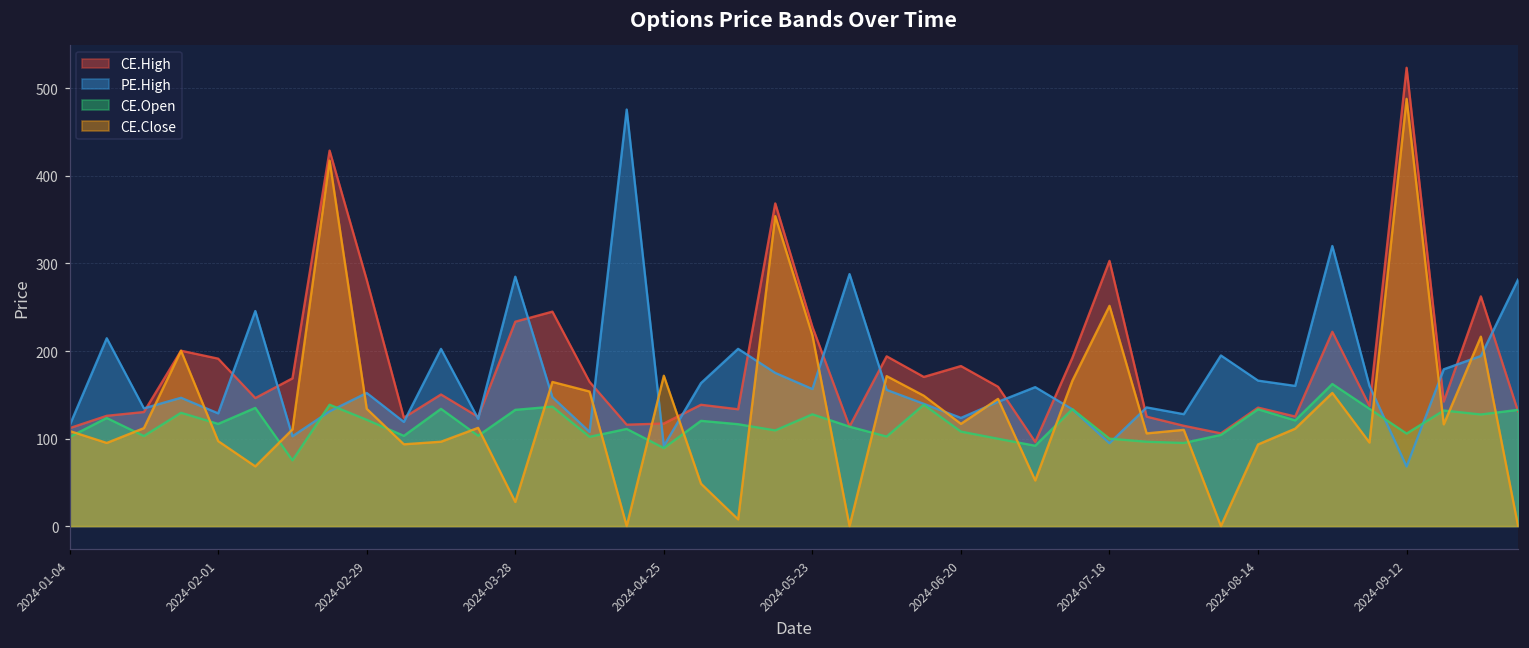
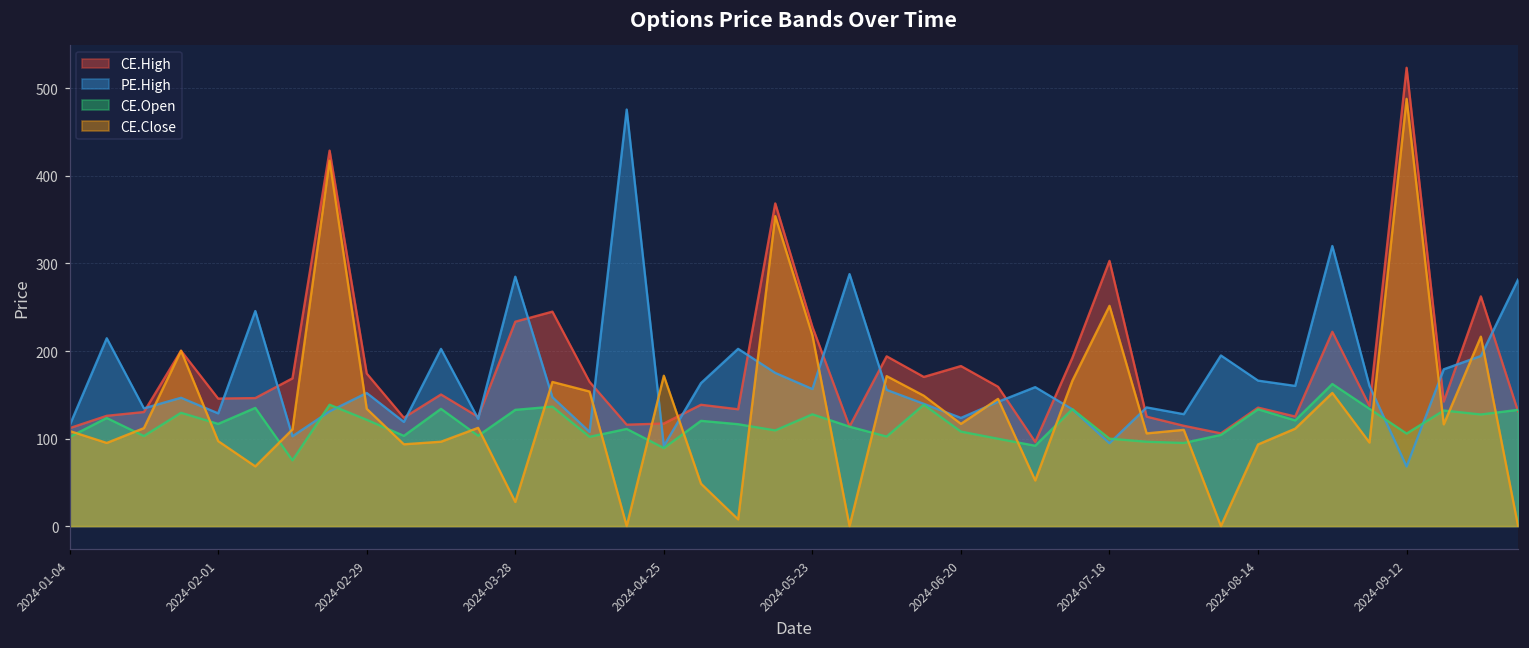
  {
    "CE.High": {
-     "2024-02-01": 190,
-     "2024-02-29": 280,
+     "2024-02-01": 150,
+     "2024-02-29": 170,
      "2024-03-28": 230,
      "2024-04-25": 120,
      "2024-05-23": 230,
      "2024-06-20": 180,
      "2024-07-18": 300,
      "2024-09-12": 520
    },
    "PE.High": {
      "2024-02-01": 130,
      "2024-02-29": 150,
      "2024-03-28": 280,
      "2024-05-23": 160,
      "2024-06-20": 120,
      "2024-07-18": 90,
      "2024-08-14": 170,
      "2024-09-12": 70
    },
    "CE.Open": {
      "2024-01-04": 100,
      "2024-02-01": 120,
      "2024-02-29": 120,
      "2024-03-28": 130,
      "2024-05-23": 130,
      "2024-06-20": 110,
      "2024-07-18": 100,
      "2024-09-12": 110
    },
    "CE.Close": {
      "2024-01-04": 110,
      "2024-02-01": 100,
      "2024-02-29": 130,
      "2024-03-28": 30,
      "2024-04-25": 170,
      "2024-05-23": 220,
      "2024-06-20": 120,
      "2024-07-18": 250,
      "2024-08-14": 90,
      "2024-09-12": 490
    }
  }
